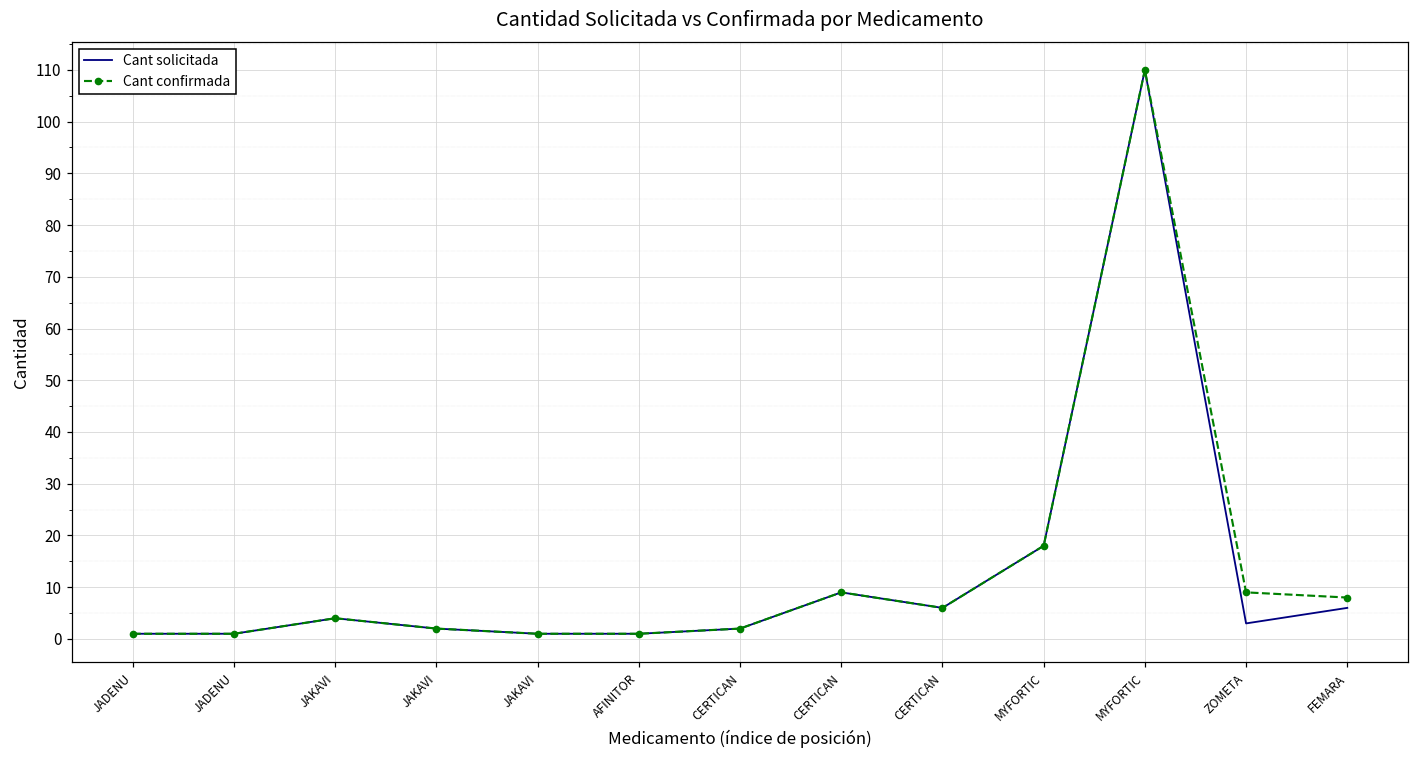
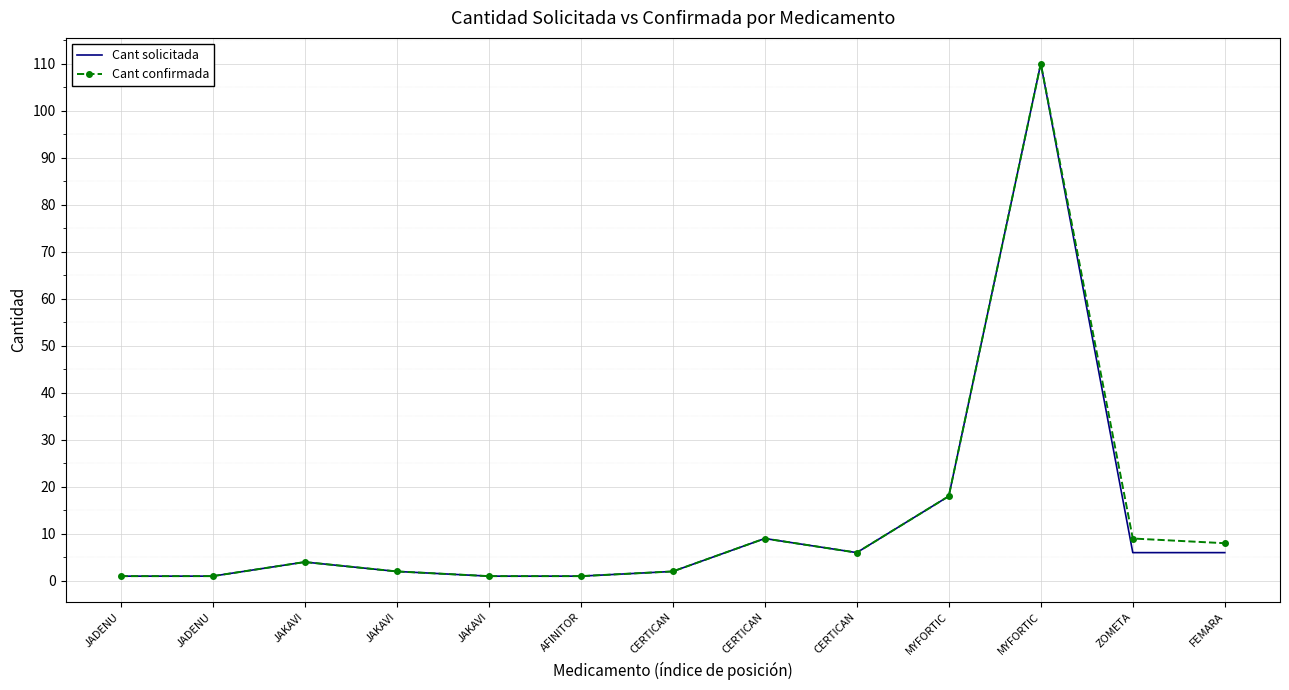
  {
    "Cant solicitada": {
-     "ZOMETA": 3,
+     "ZOMETA": 6,
      "FEMARA": 6
    },
    "Cant confirmada": {
      "ZOMETA": 9,
      "FEMARA": 8
    }
  }
